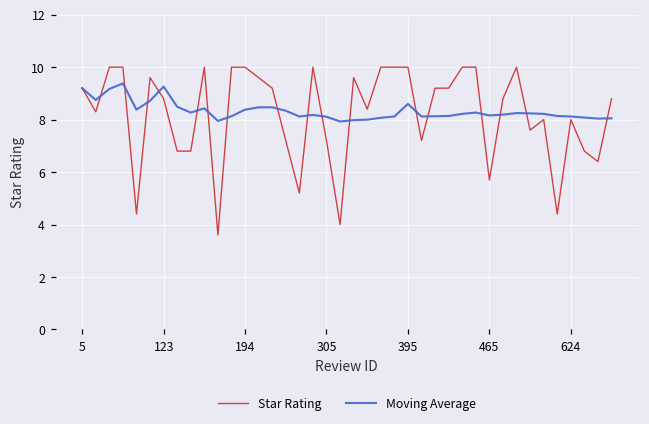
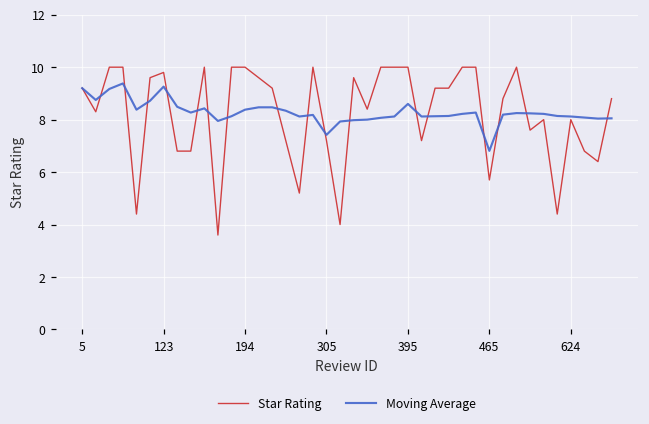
  {
    "Star Rating": {
-     "123": 8.8,
+     "123": 9.8,
      "194": 10.0,
      "305": 7.2,
      "395": 10.0,
      "465": 5.7,
      "624": 8.0
    },
    "Moving Average": {
      "123": 9.3,
      "194": 8.4,
-     "305": 8.1,
+     "305": 7.4,
      "395": 8.6,
-     "465": 8.2,
+     "465": 6.8,
      "624": 8.1
    }
  }
